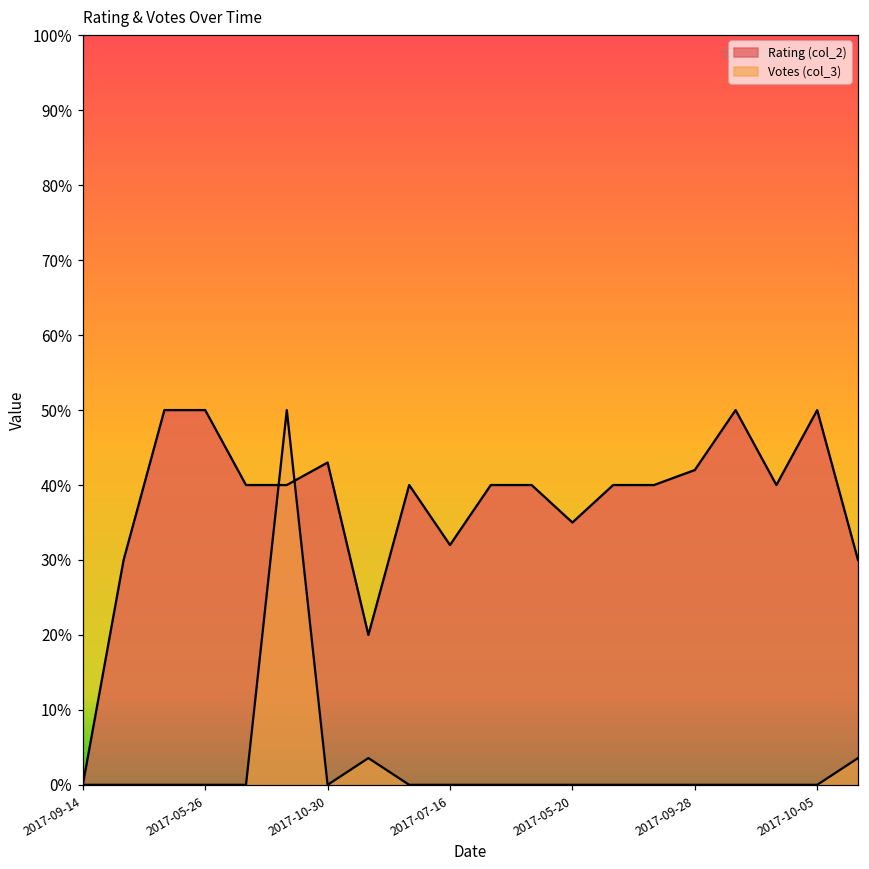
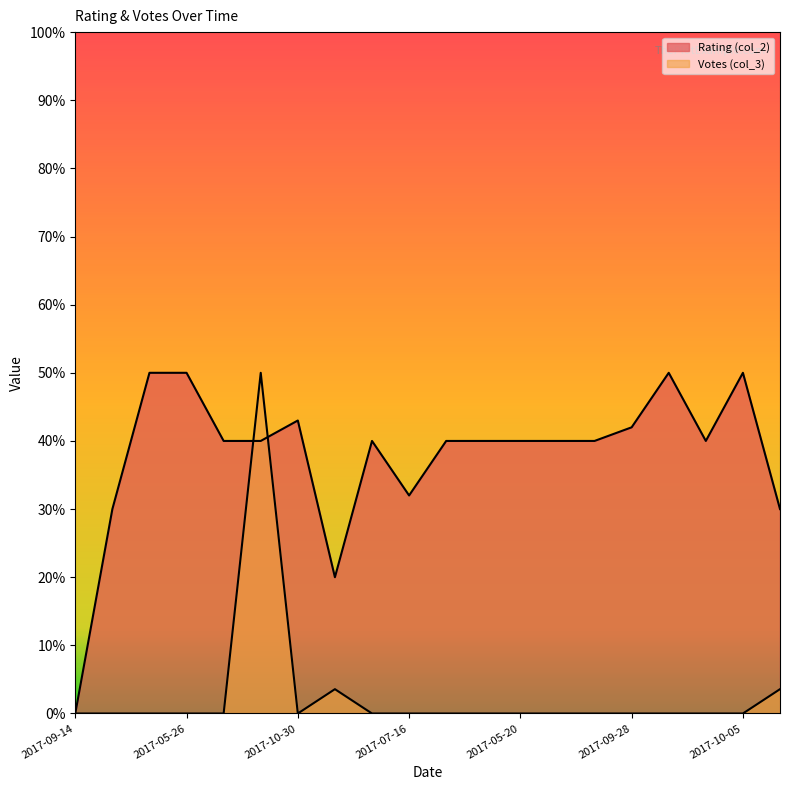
  {
    "Rating (col_2)": {
      "2017-10-30": "43%",
      "2017-07-16": "32%",
-     "2017-05-20": "35%",
+     "2017-05-20": "40%",
      "2017-09-28": "42%",
      "2017-10-05": "50%"
    },
    "Votes (col_3)": {
      "2017-10-30": "0%",
      "2017-07-16": "0%",
      "2017-05-20": "0%",
      "2017-09-28": "0%",
      "2017-10-05": "0%"
    }
  }
